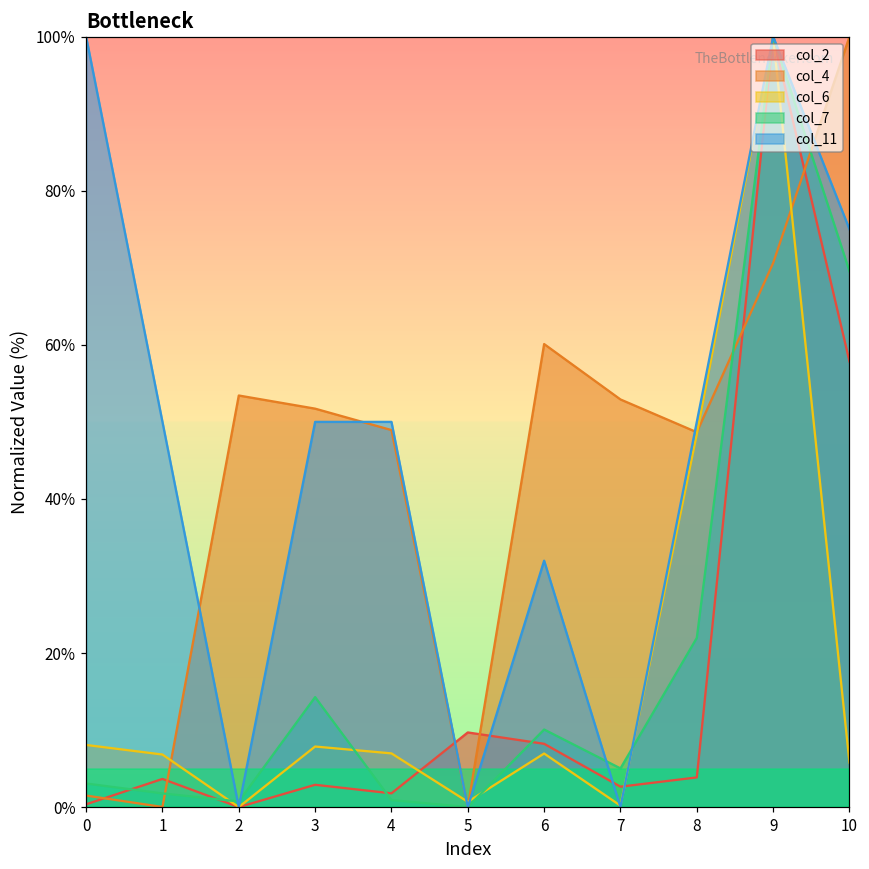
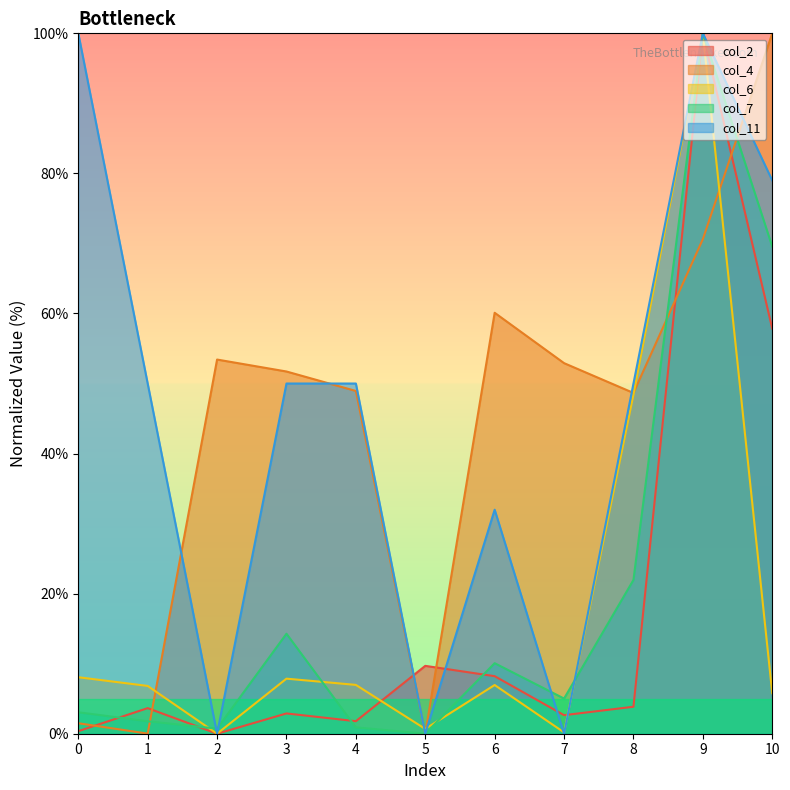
  {
    "col_6": {
      "0": "8%",
      "1": "7%",
      "3": "8%",
      "4": "7%",
      "6": "7%",
      "10": "6%"
    },
    "col_7": {
      "3": "14%",
      "6": "10%",
      "7": "5%",
      "8": "22%",
      "10": "70%"
    },
    "col_11": {
      "0": "100%",
      "1": "50%",
      "3": "50%",
      "4": "50%",
      "6": "32%",
      "8": "50%",
-     "10": "75%"
+     "10": "79%"
    }
  }
